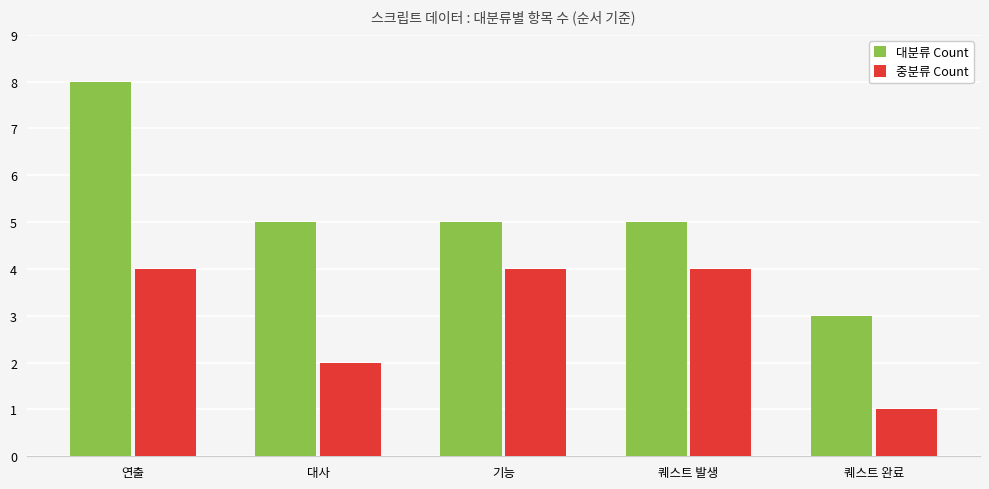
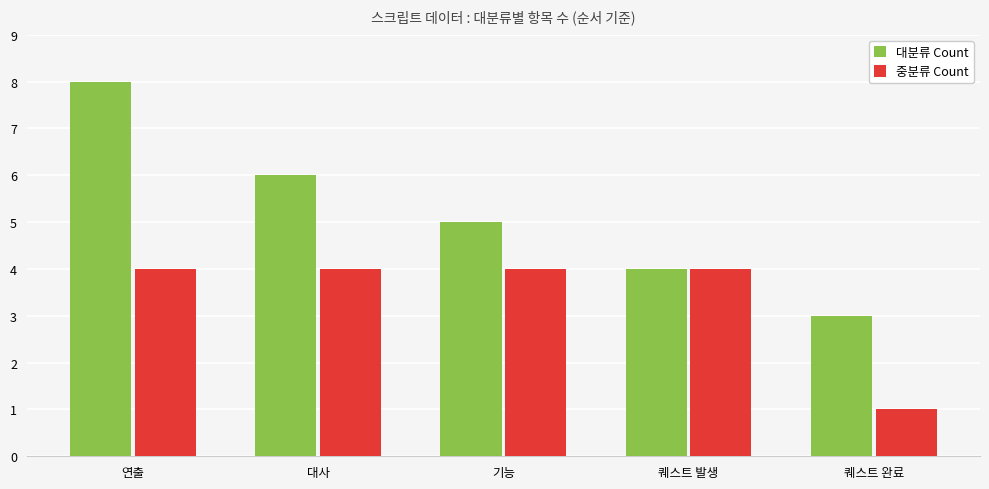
  {
    "대분류 Count": {
      "연출": 8,
-     "대사": 5,
+     "대사": 6,
      "기능": 5,
-     "퀘스트 발생": 5,
+     "퀘스트 발생": 4,
      "퀘스트 완료": 3
    },
    "중분류 Count": {
      "연출": 4,
-     "대사": 2,
+     "대사": 4,
      "기능": 4,
      "퀘스트 발생": 4,
      "퀘스트 완료": 1
    }
  }
